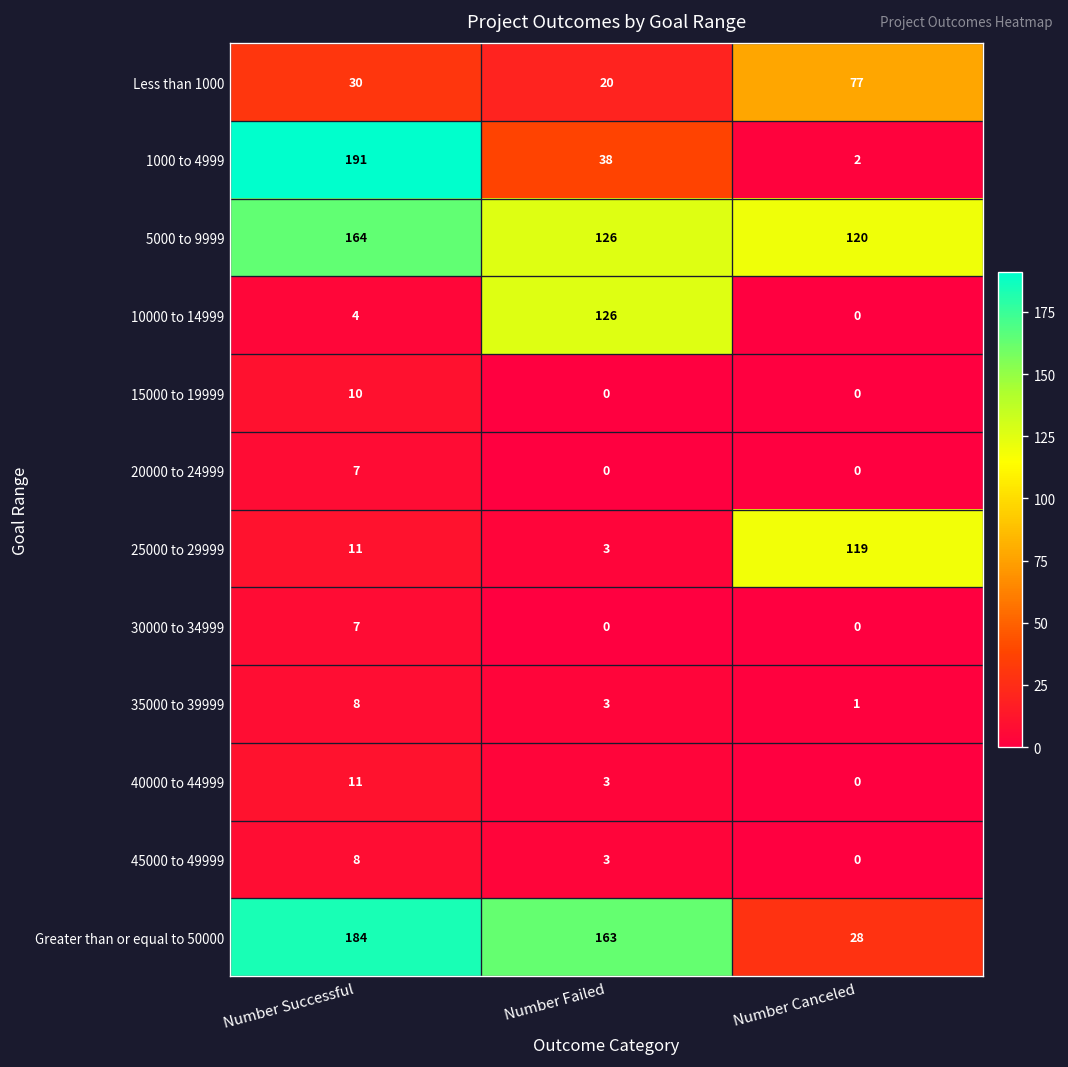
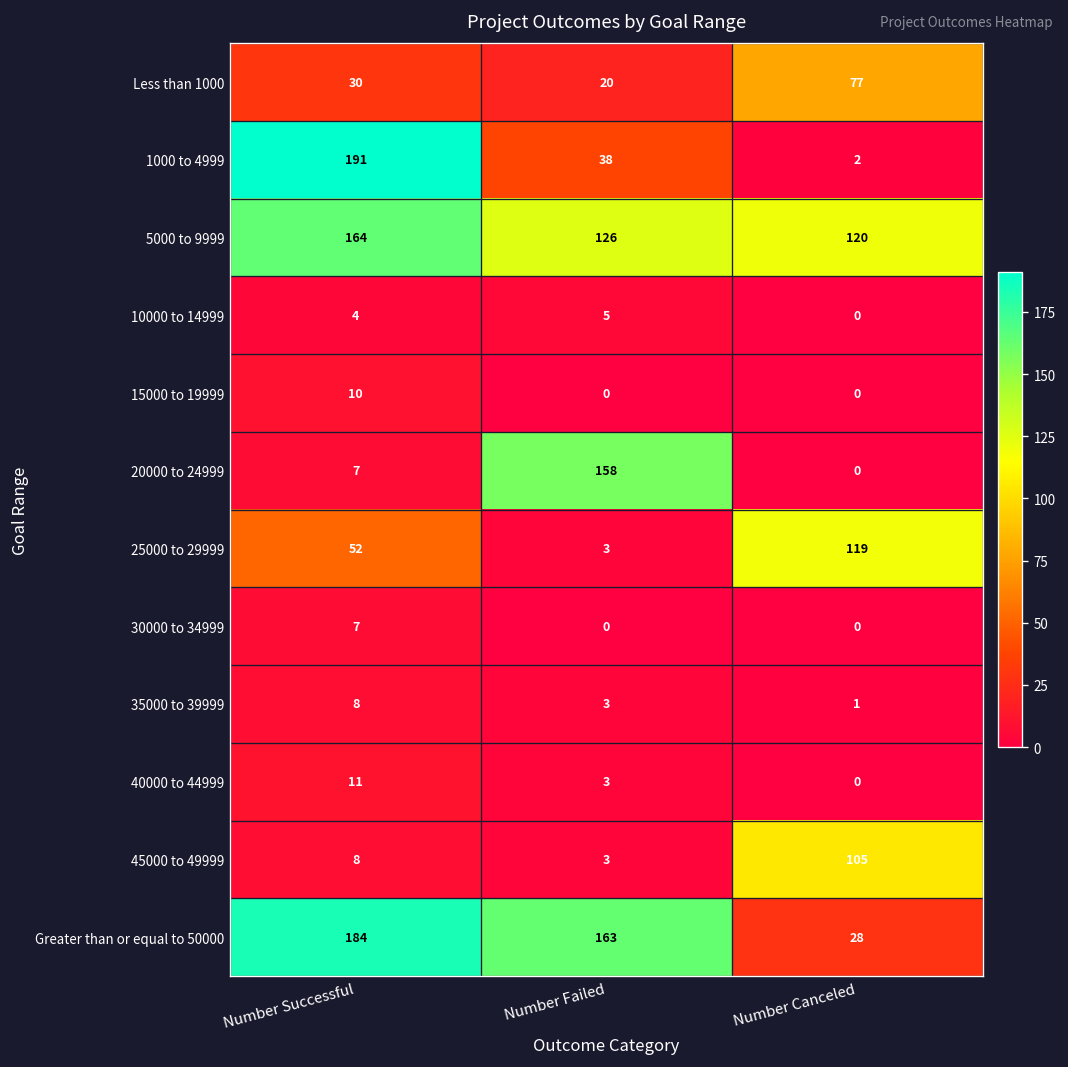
  {
    "Less than 1000": {
      "Number Successful": 30,
      "Number Failed": 20,
      "Number Canceled": 77
    },
    "1000 to 4999": {
      "Number Successful": 191,
      "Number Failed": 38,
      "Number Canceled": 2
    },
    "5000 to 9999": {
      "Number Successful": 164,
      "Number Failed": 126,
      "Number Canceled": 120
    },
    "10000 to 14999": {
      "Number Successful": 4,
-     "Number Failed": 126,
+     "Number Failed": 5,
      "Number Canceled": 0
    },
    "15000 to 19999": {
      "Number Successful": 10,
      "Number Failed": 0,
      "Number Canceled": 0
    },
    "20000 to 24999": {
      "Number Successful": 7,
-     "Number Failed": 0,
+     "Number Failed": 158,
      "Number Canceled": 0
    },
    "25000 to 29999": {
-     "Number Successful": 11,
+     "Number Successful": 52,
      "Number Failed": 3,
      "Number Canceled": 119
    },
    "30000 to 34999": {
      "Number Successful": 7,
      "Number Failed": 0,
      "Number Canceled": 0
    },
    "35000 to 39999": {
      "Number Successful": 8,
      "Number Failed": 3,
      "Number Canceled": 1
    },
    "40000 to 44999": {
      "Number Successful": 11,
      "Number Failed": 3,
      "Number Canceled": 0
    },
    "45000 to 49999": {
      "Number Successful": 8,
      "Number Failed": 3,
-     "Number Canceled": 0
+     "Number Canceled": 105
    },
    "Greater than or equal to 50000": {
      "Number Successful": 184,
      "Number Failed": 163,
      "Number Canceled": 28
    }
  }
